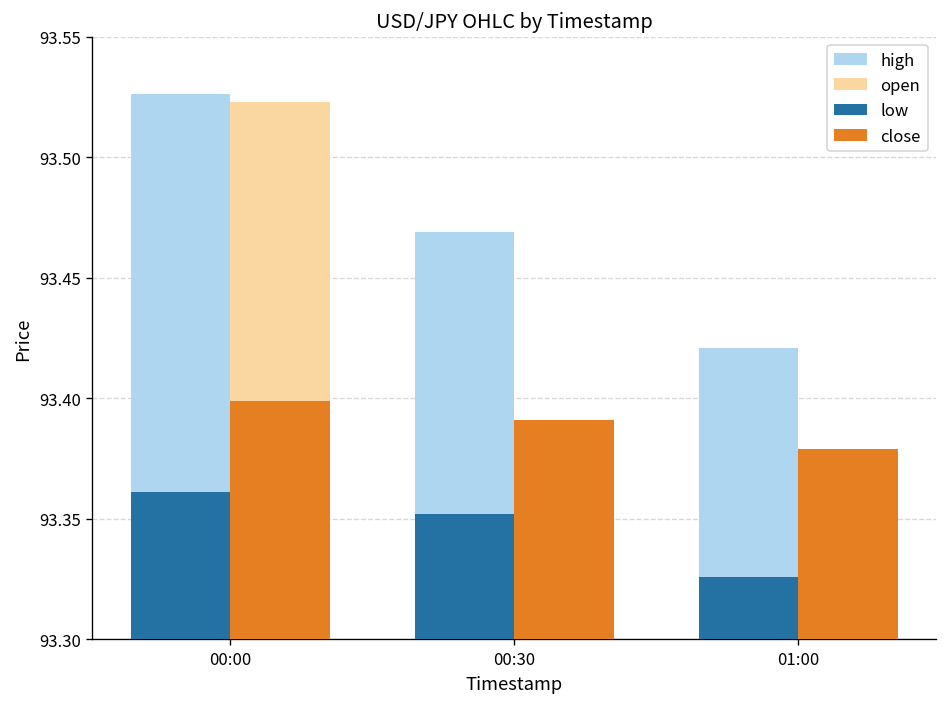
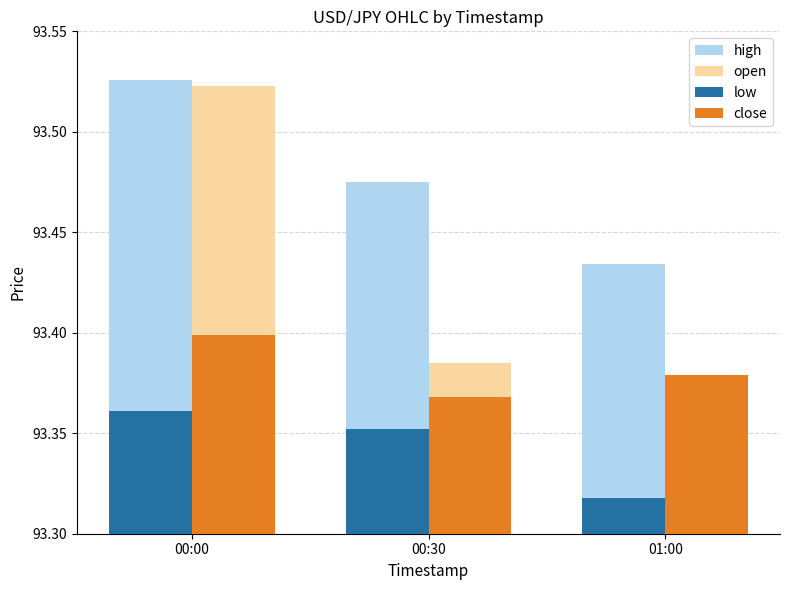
  {
    "high": {
      "00:00": 93.526,
-     "00:30": 93.469,
-     "01:00": 93.421
+     "00:30": 93.475,
+     "01:00": 93.434
    },
    "open": {
      "00:00": 93.523
    },
    "low": {
-     "01:00": 93.326
+     "01:00": 93.318
    },
    "close": {
-     "00:30": 93.391,
+     "00:30": 93.368,
      "01:00": 93.379
    }
  }
